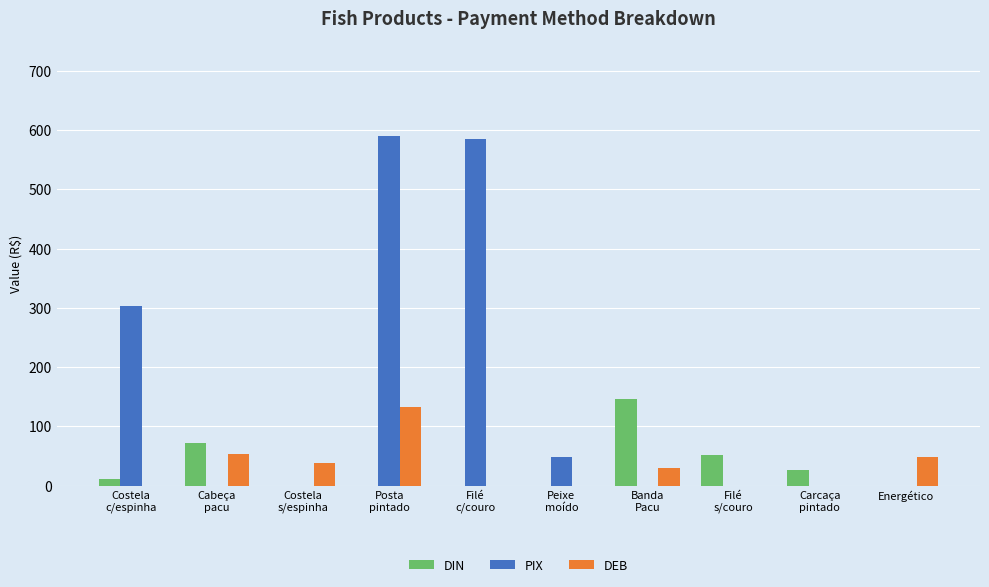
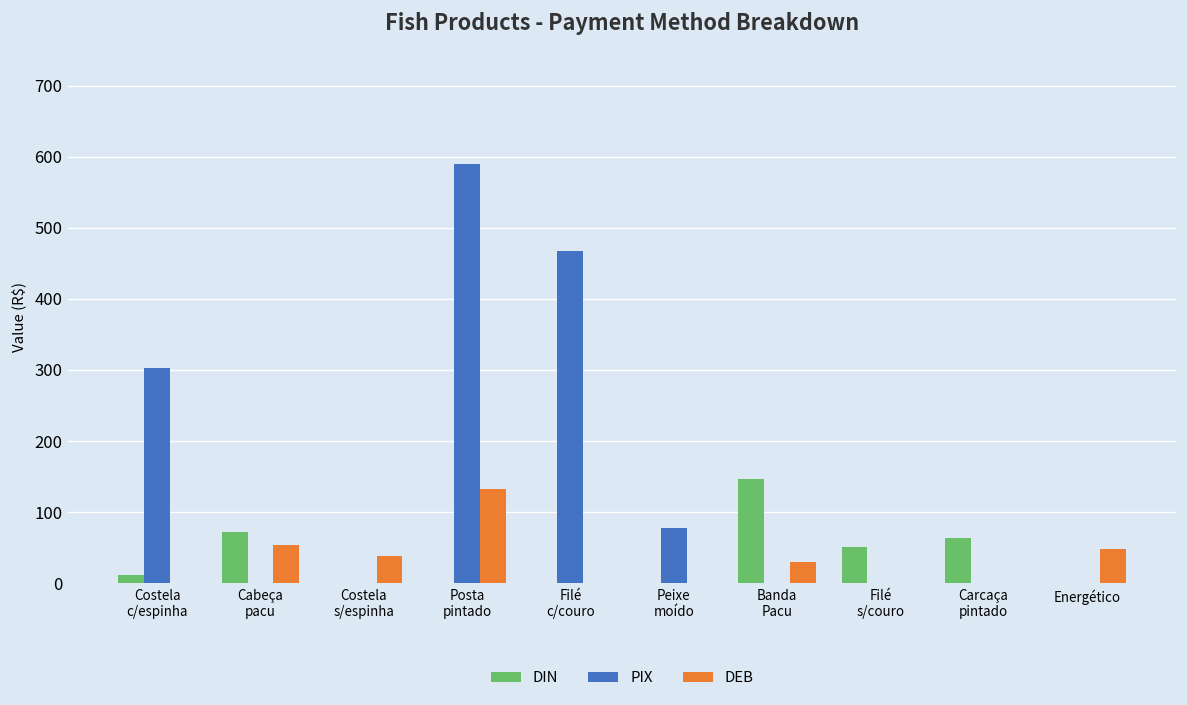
  {
    "DIN": {
      "Costela c/espinha": 10,
      "Cabeça pacu": 70,
      "Costela s/espinha": 0,
      "Posta pintado": 0,
      "Filé c/couro": 0,
      "Peixe moído": 0,
      "Banda Pacu": 150,
      "Filé s/couro": 50,
-     "Carcaça pintado": 30,
+     "Carcaça pintado": 60,
      "Energético": 0
    },
    "PIX": {
      "Costela c/espinha": 300,
      "Cabeça pacu": 0,
      "Costela s/espinha": 0,
      "Posta pintado": 590,
-     "Filé c/couro": 590,
-     "Peixe moído": 50,
+     "Filé c/couro": 470,
+     "Peixe moído": 80,
      "Banda Pacu": 0,
      "Filé s/couro": 0,
      "Carcaça pintado": 0,
      "Energético": 0
    },
    "DEB": {
      "Costela c/espinha": 0,
      "Cabeça pacu": 50,
      "Costela s/espinha": 40,
      "Posta pintado": 130,
      "Filé c/couro": 0,
      "Peixe moído": 0,
      "Banda Pacu": 30,
      "Filé s/couro": 0,
      "Carcaça pintado": 0,
      "Energético": 50
    }
  }
